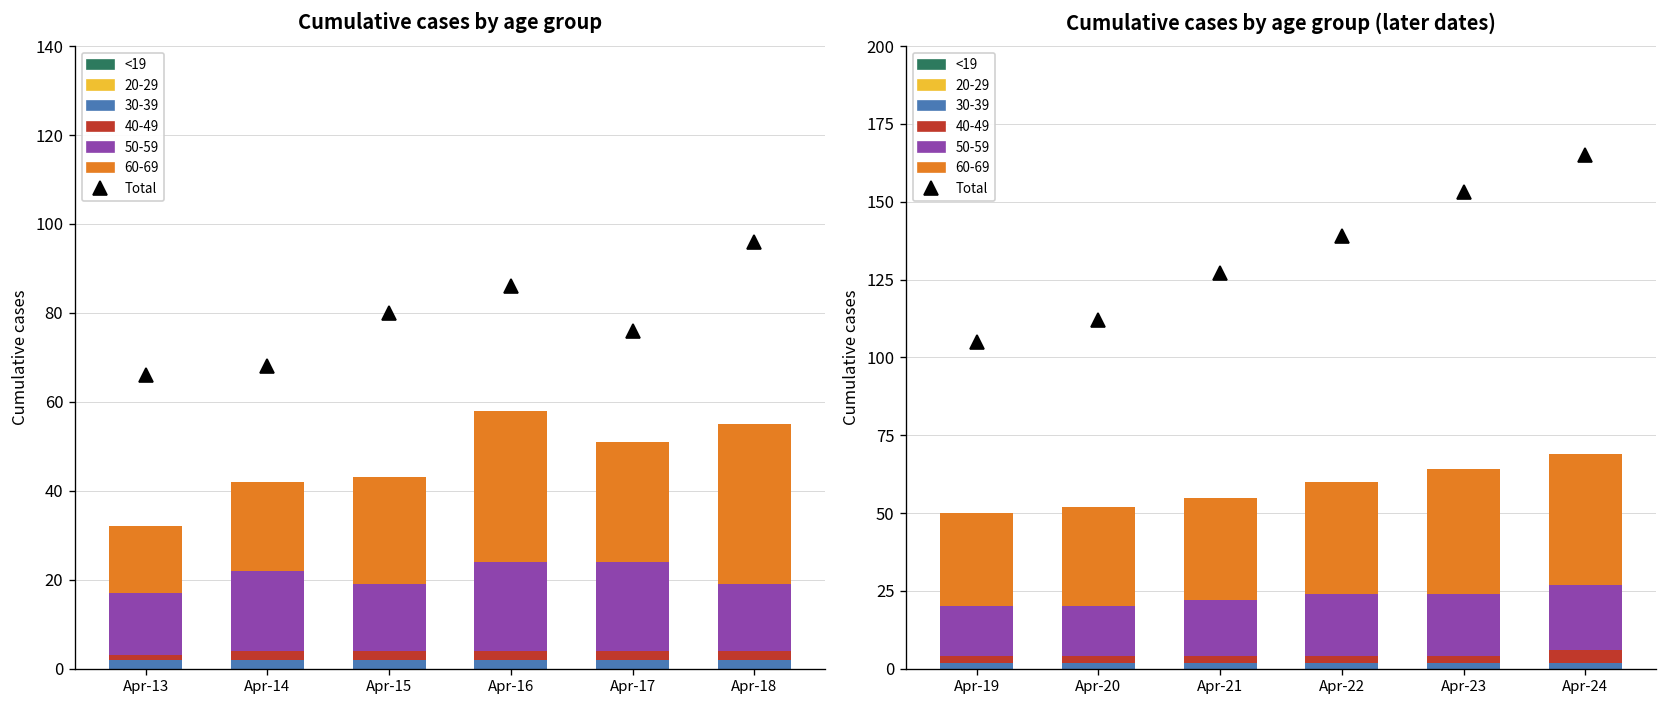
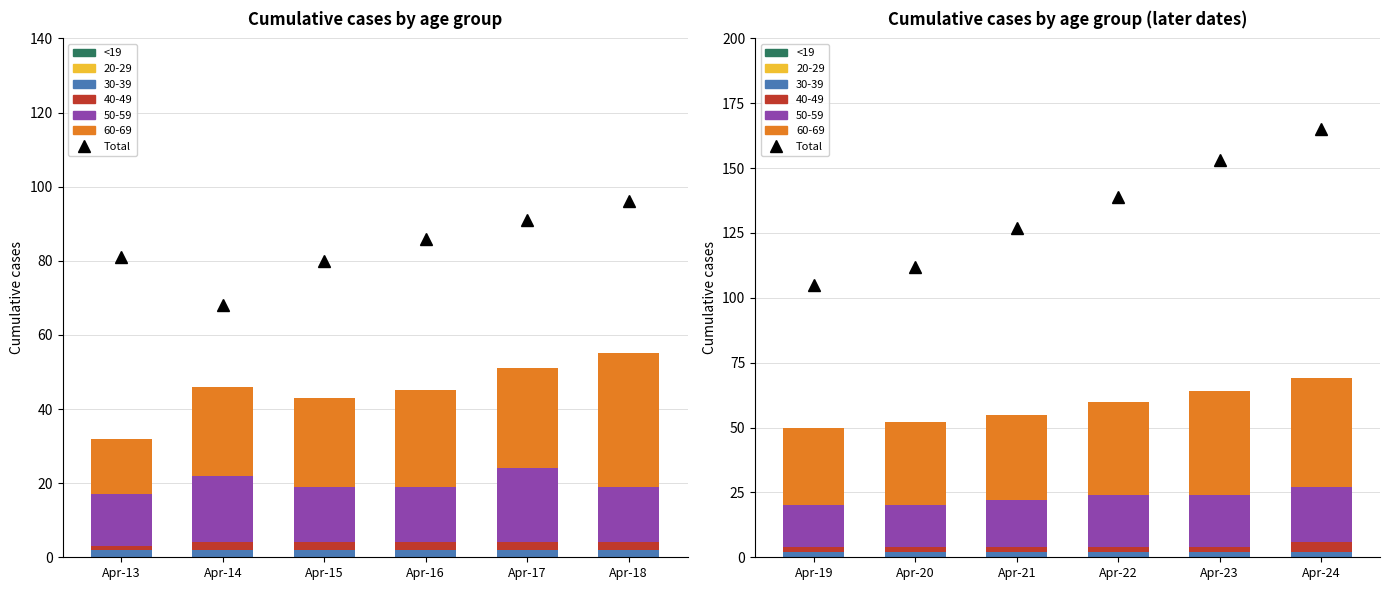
  {
    "Cumulative cases by age group": {
      "Total": {
-       "Apr-13": 66,
+       "Apr-13": 81,
        "Apr-14": 68,
        "Apr-15": 80,
        "Apr-16": 86,
-       "Apr-17": 76,
+       "Apr-17": 91,
        "Apr-18": 96
      },
      "20-29": {
        "Apr-13": 0,
        "Apr-14": 0,
        "Apr-15": 0,
        "Apr-16": 0,
        "Apr-17": 0,
        "Apr-18": 0
      },
      "30-39": {
        "Apr-13": 2,
        "Apr-14": 2,
        "Apr-15": 2,
        "Apr-16": 2,
        "Apr-17": 2,
        "Apr-18": 2
      },
      "40-49": {
        "Apr-13": 1,
        "Apr-14": 2,
        "Apr-15": 2,
        "Apr-16": 2,
        "Apr-17": 2,
        "Apr-18": 2
      },
      "50-59": {
        "Apr-13": 14,
        "Apr-14": 18,
        "Apr-15": 15,
-       "Apr-16": 20,
+       "Apr-16": 15,
        "Apr-17": 20,
        "Apr-18": 15
      },
      "60-69": {
        "Apr-13": 15,
-       "Apr-14": 20,
+       "Apr-14": 24,
        "Apr-15": 24,
-       "Apr-16": 34,
+       "Apr-16": 26,
        "Apr-17": 27,
        "Apr-18": 36
      }
    },
    "Cumulative cases by age group (later dates)": {
      "20-29": {
        "Apr-19": 0,
        "Apr-20": 0,
        "Apr-21": 0,
        "Apr-22": 0,
        "Apr-23": 0,
        "Apr-24": 0
      },
      "Total": {
        "Apr-19": 105,
        "Apr-20": 112,
        "Apr-21": 127,
        "Apr-22": 139,
        "Apr-23": 153,
        "Apr-24": 165
      },
      "30-39": {
        "Apr-19": 2,
        "Apr-20": 2,
        "Apr-21": 2,
        "Apr-22": 2,
        "Apr-23": 2,
        "Apr-24": 2
      },
      "40-49": {
        "Apr-19": 2,
        "Apr-20": 2,
        "Apr-21": 2,
        "Apr-22": 2,
        "Apr-23": 2,
        "Apr-24": 4
      },
      "60-69": {
        "Apr-19": 30,
        "Apr-20": 32,
        "Apr-21": 33,
        "Apr-22": 36,
        "Apr-23": 40,
        "Apr-24": 42
      }
    }
  }
